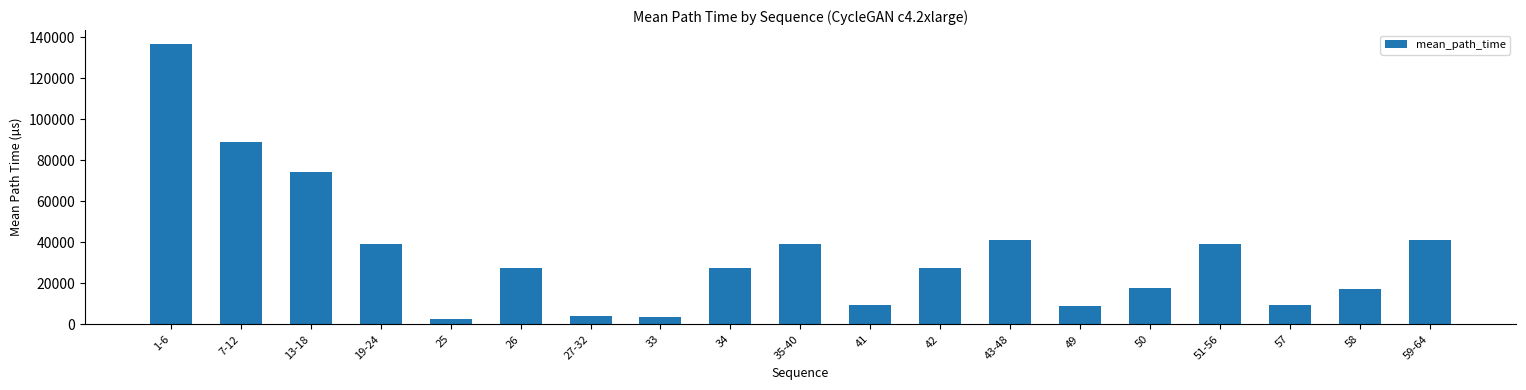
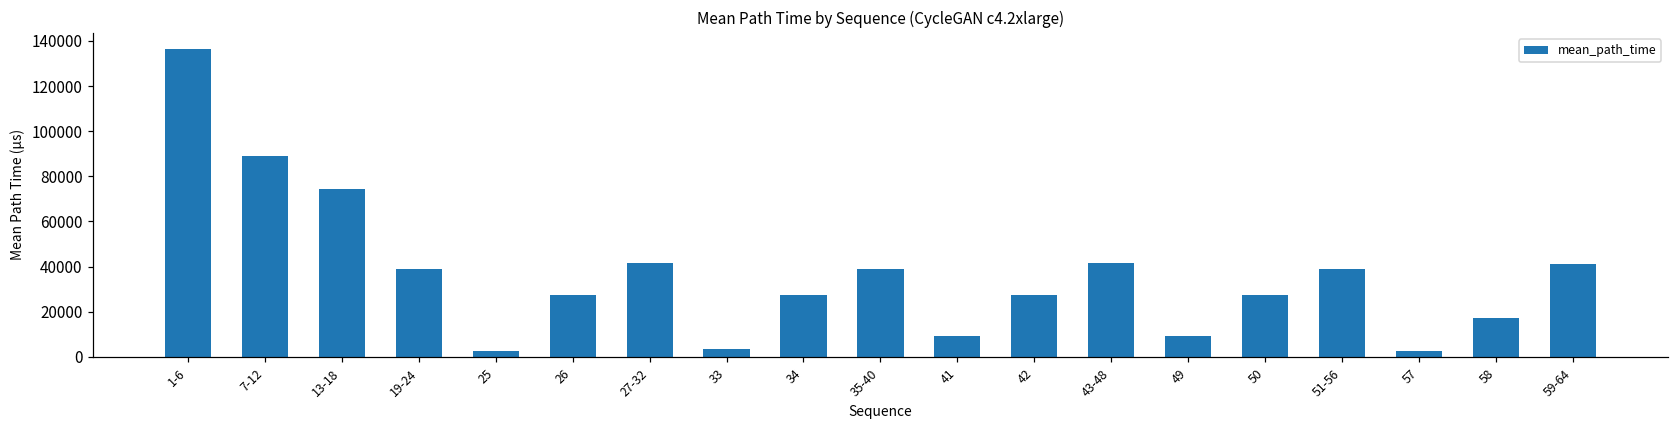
  {
    "1-6": 137000,
    "7-12": 89000,
    "13-18": 74000,
    "19-24": 39000,
    "25": 3000,
    "26": 27000,
-   "27-32": 4000,
+   "27-32": 41000,
    "33": 3000,
    "34": 27000,
    "35-40": 39000,
    "41": 9000,
    "42": 27000,
    "43-48": 41000,
    "49": 9000,
-   "50": 18000,
+   "50": 27000,
    "51-56": 39000,
-   "57": 9000,
+   "57": 2000,
    "58": 17000,
    "59-64": 41000
  }
